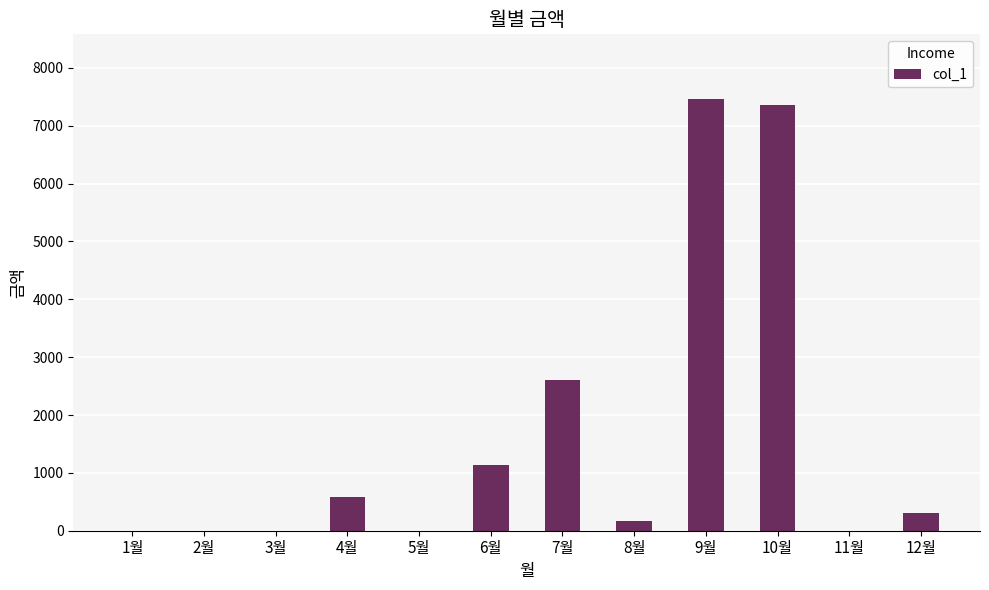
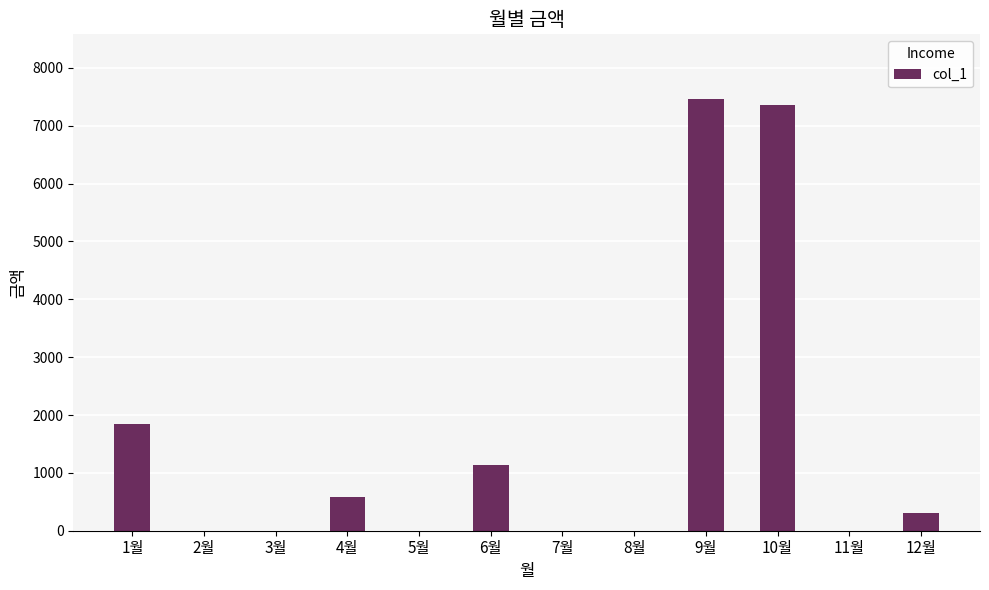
  {
-   "1월": 0,
+   "1월": 1800,
    "2월": 0,
    "3월": 0,
    "4월": 600,
    "5월": 0,
    "6월": 1100,
-   "7월": 2600,
-   "8월": 200,
+   "7월": 0,
+   "8월": 0,
    "9월": 7500,
    "10월": 7400,
    "11월": 0,
    "12월": 300
  }
